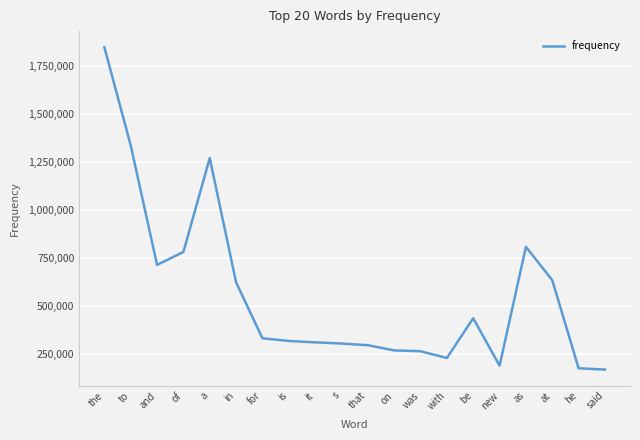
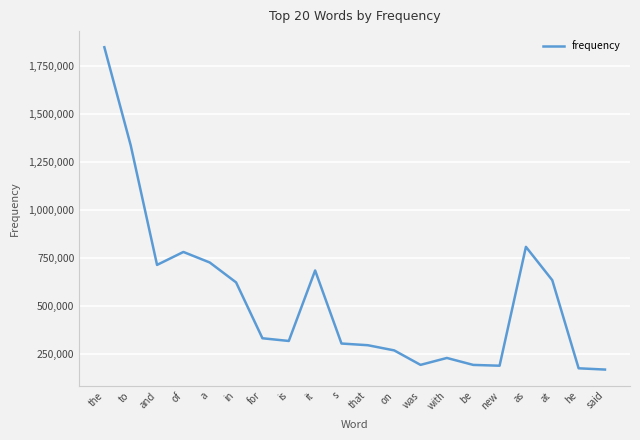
  {
    "the": "1,850,000",
    "to": "1,340,000",
    "and": "720,000",
    "of": "780,000",
-   "a": "1,270,000",
+   "a": "730,000",
    "in": "620,000",
    "for": "330,000",
    "is": "320,000",
-   "it": "310,000",
+   "it": "690,000",
    "s": "310,000",
    "that": "300,000",
    "on": "270,000",
-   "was": "270,000",
+   "was": "190,000",
    "with": "230,000",
-   "be": "440,000",
+   "be": "190,000",
    "new": "190,000",
    "as": "810,000",
    "at": "640,000",
    "he": "180,000",
    "said": "170,000"
  }
